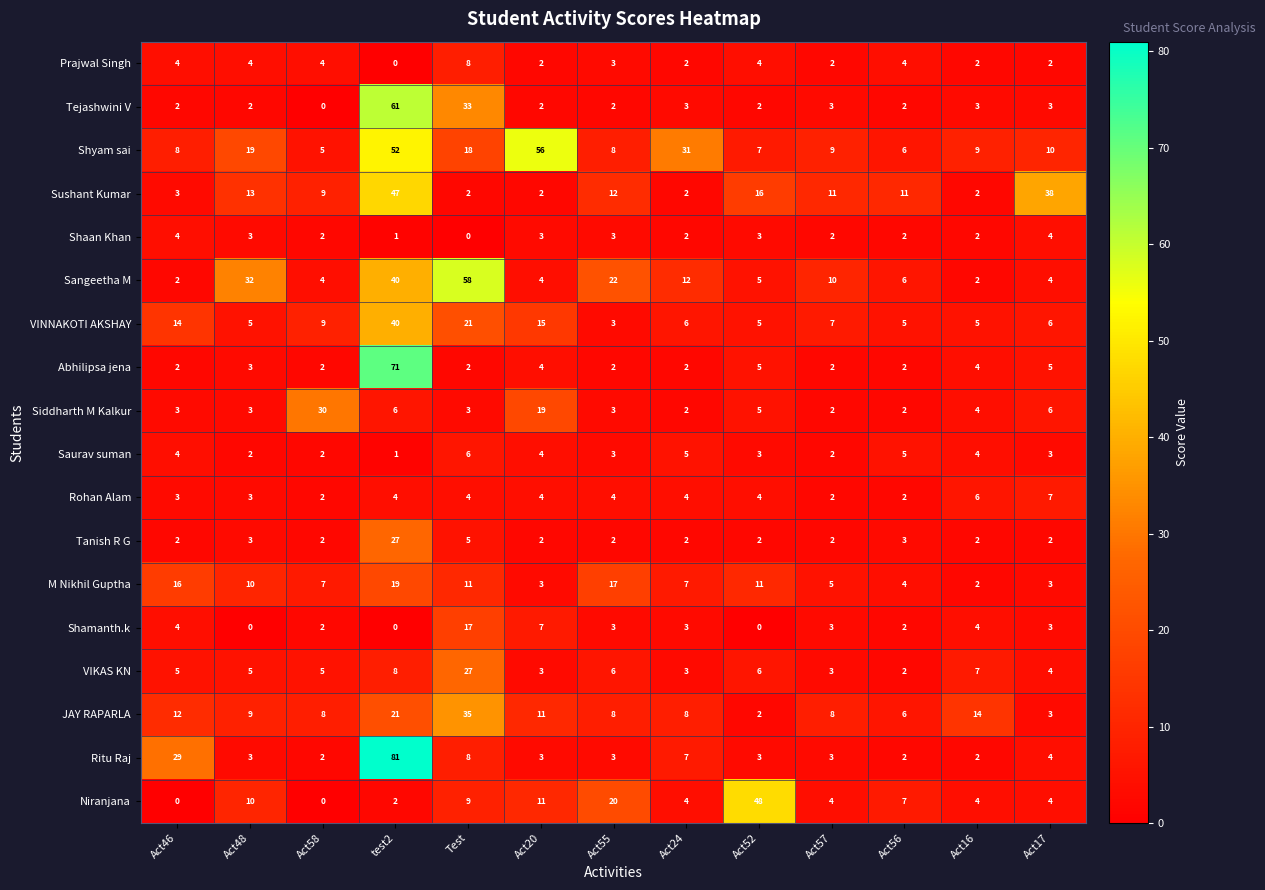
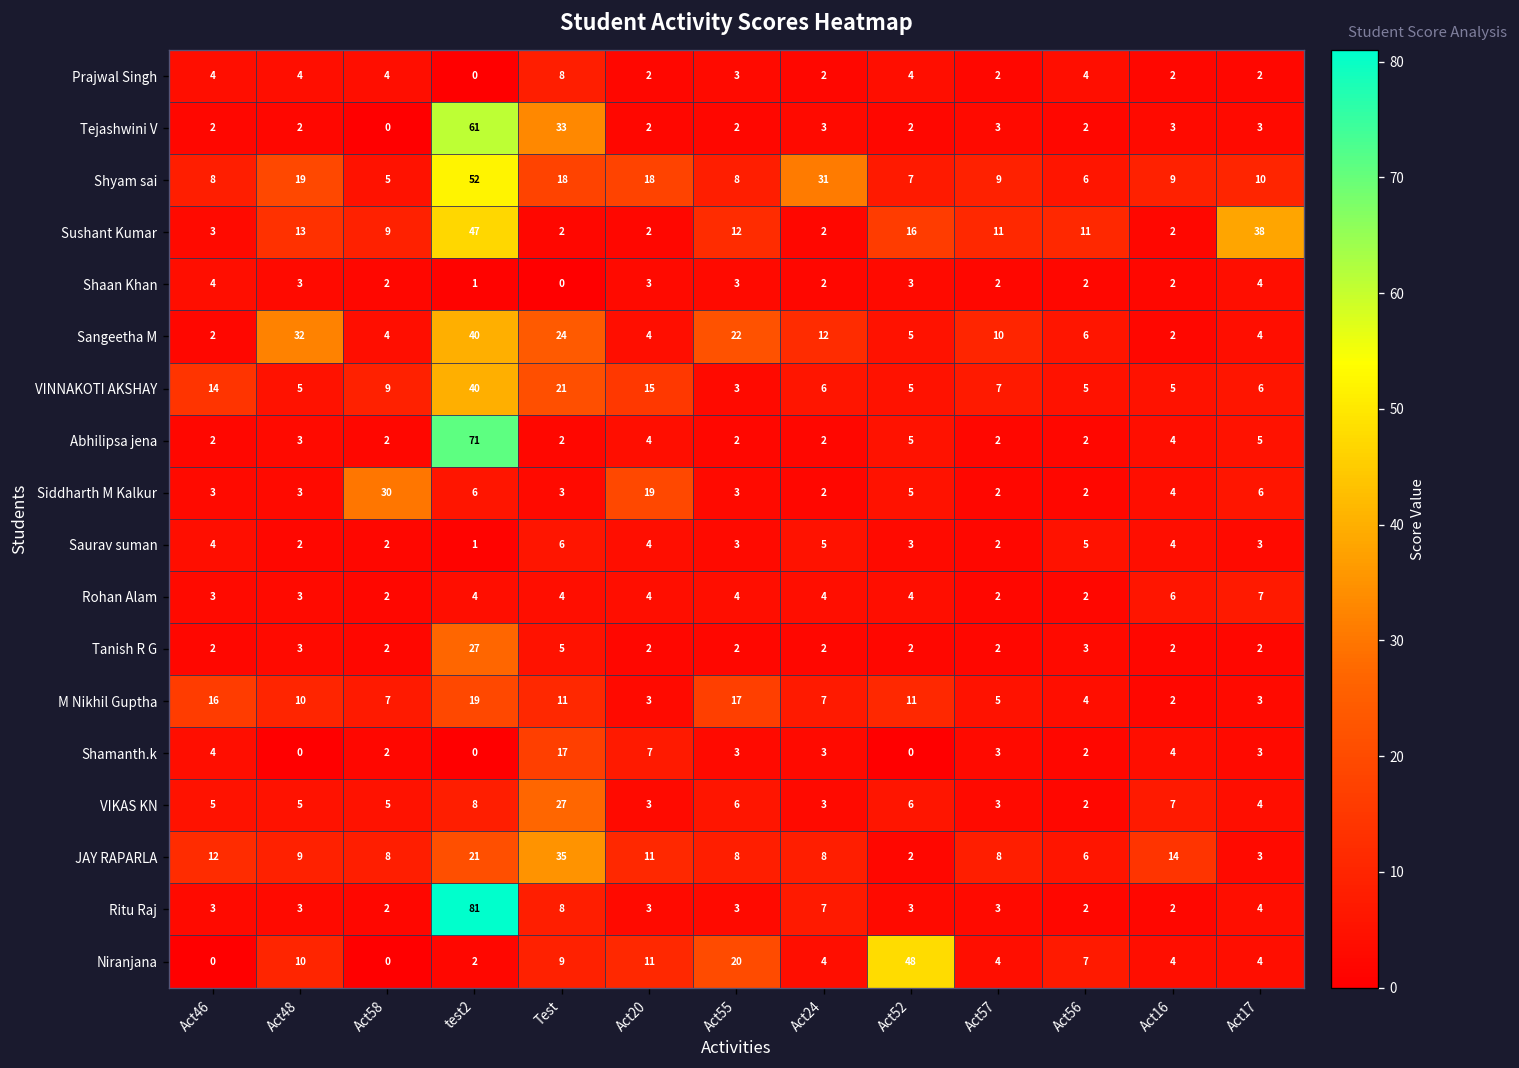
  {
    "Shyam sai": {
      "Act46": 8,
      "Act48": 19,
      "Act58": 5,
      "test2": 52,
      "Test": 18,
-     "Act20": 56,
+     "Act20": 18,
      "Act55": 8,
      "Act24": 31,
      "Act52": 7,
      "Act57": 9,
      "Act56": 6,
      "Act16": 9,
      "Act17": 10
    },
    "Sangeetha M": {
      "Act46": 2,
      "Act48": 32,
      "Act58": 4,
      "test2": 40,
-     "Test": 58,
+     "Test": 24,
      "Act20": 4,
      "Act55": 22,
      "Act24": 12,
      "Act52": 5,
      "Act57": 10,
      "Act56": 6,
      "Act16": 2,
      "Act17": 4
    },
    "Ritu Raj": {
-     "Act46": 29,
+     "Act46": 3,
      "Act48": 3,
      "Act58": 2,
      "test2": 81,
      "Test": 8,
      "Act20": 3,
      "Act55": 3,
      "Act24": 7,
      "Act52": 3,
      "Act57": 3,
      "Act56": 2,
      "Act16": 2,
      "Act17": 4
    }
  }
